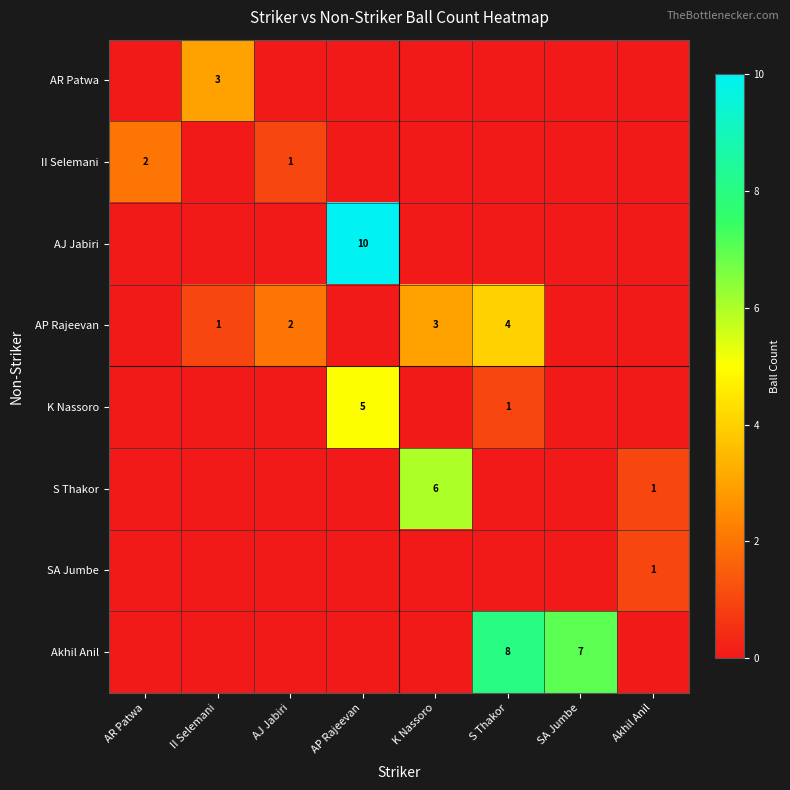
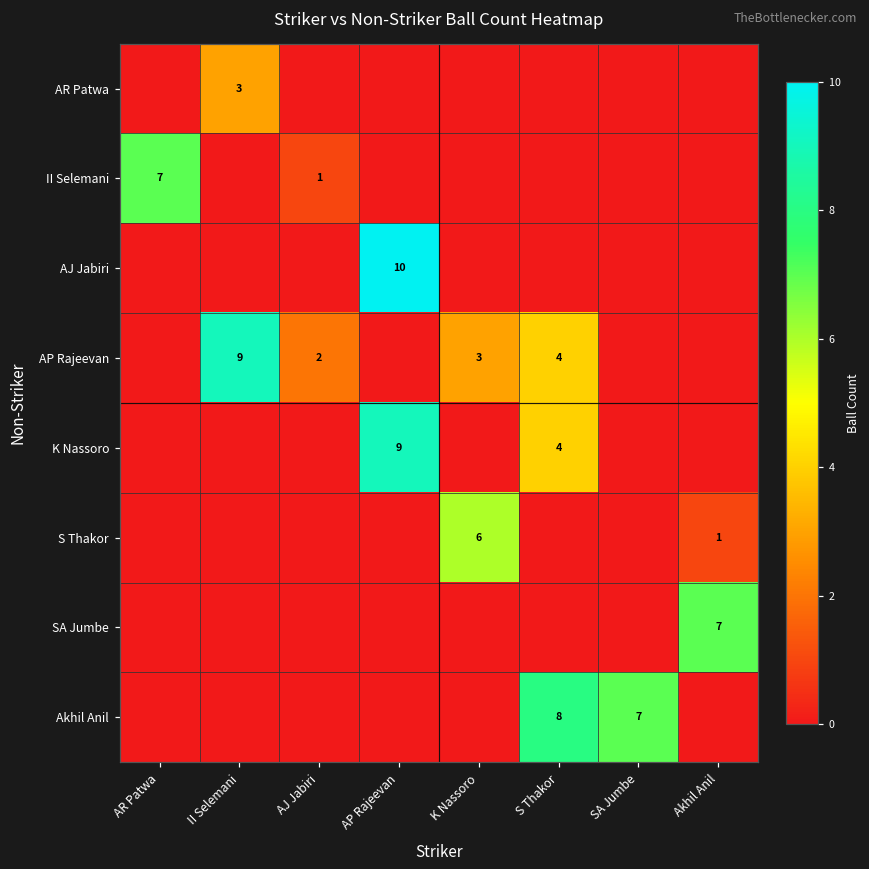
  {
    "AR Patwa": {
      "II Selemani": 3
    },
    "II Selemani": {
-     "AR Patwa": 2,
+     "AR Patwa": 7,
      "AJ Jabiri": 1
    },
    "AJ Jabiri": {
      "AP Rajeevan": 10
    },
    "AP Rajeevan": {
-     "II Selemani": 1,
+     "II Selemani": 9,
      "AJ Jabiri": 2,
      "K Nassoro": 3,
      "S Thakor": 4
    },
    "K Nassoro": {
-     "AP Rajeevan": 5,
-     "S Thakor": 1
+     "AP Rajeevan": 9,
+     "S Thakor": 4
    },
    "S Thakor": {
      "K Nassoro": 6,
      "Akhil Anil": 1
    },
    "SA Jumbe": {
-     "Akhil Anil": 1
+     "Akhil Anil": 7
    },
    "Akhil Anil": {
      "S Thakor": 8,
      "SA Jumbe": 7
    }
  }
